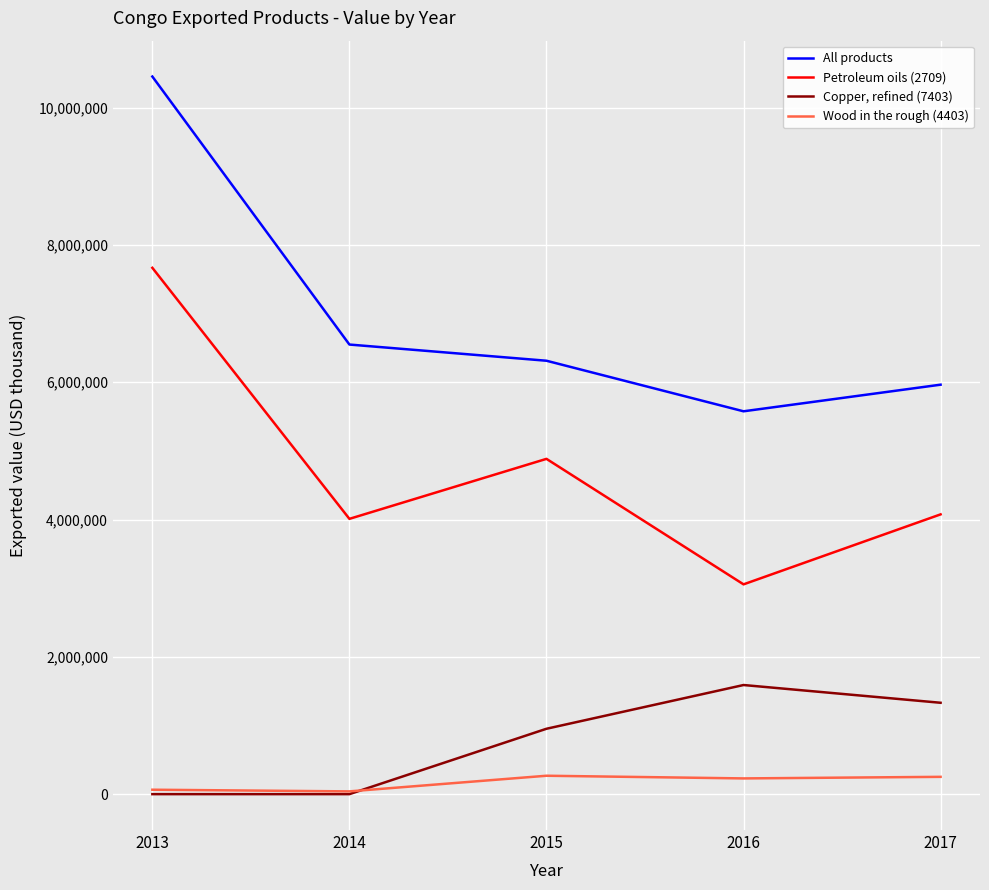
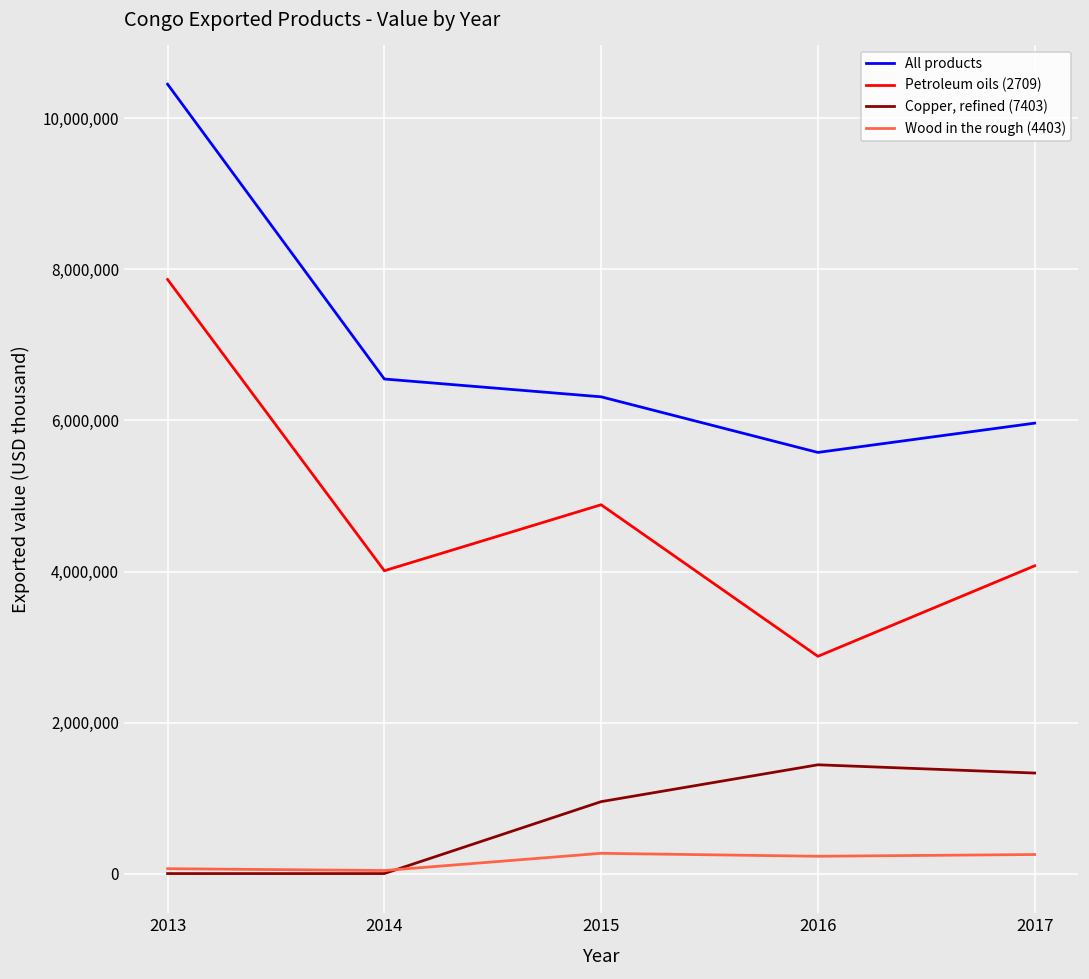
  {
    "All products": {
      "2013": "10,500,000",
      "2014": "6,500,000",
      "2015": "6,300,000",
      "2016": "5,600,000",
      "2017": "6,000,000"
    },
    "Petroleum oils (2709)": {
-     "2013": "7,700,000",
+     "2013": "7,900,000",
      "2014": "4,000,000",
      "2015": "4,900,000",
-     "2016": "3,100,000",
+     "2016": "2,900,000",
      "2017": "4,100,000"
    },
    "Copper, refined (7403)": {
      "2013": "0",
      "2014": "0",
      "2015": "1,000,000",
-     "2016": "1,600,000",
+     "2016": "1,400,000",
      "2017": "1,300,000"
    },
    "Wood in the rough (4403)": {
      "2013": "100,000",
      "2014": "0",
      "2015": "300,000",
      "2016": "200,000",
      "2017": "300,000"
    }
  }
